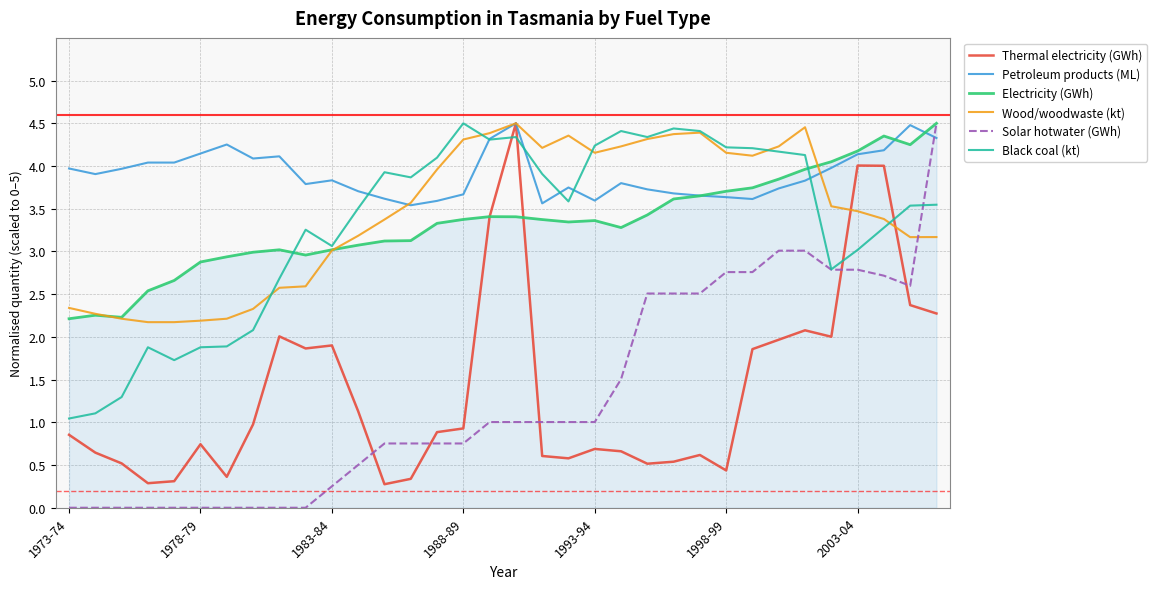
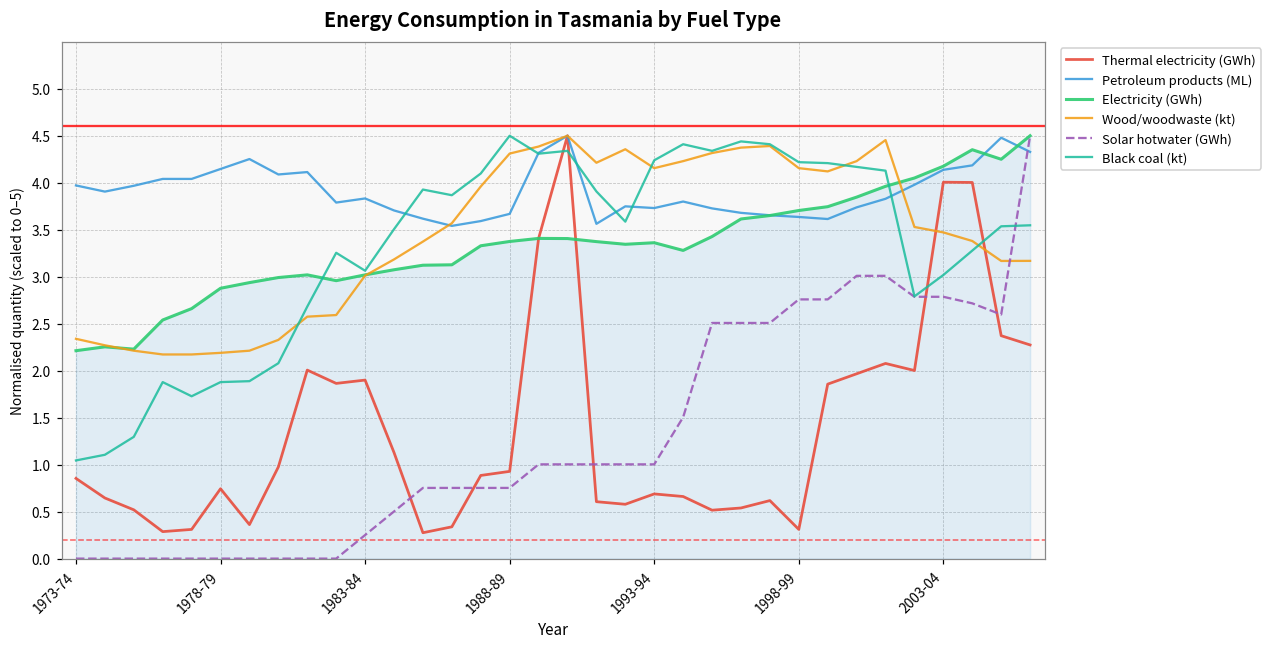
  {
    "Thermal electricity (GWh)": {
      "1973-74": 0.9,
      "1978-79": 0.7,
      "1983-84": 1.9,
      "1988-89": 0.9,
      "1993-94": 0.7,
-     "1998-99": 0.4,
+     "1998-99": 0.3,
      "2003-04": 4.0
    },
    "Petroleum products (ML)": {
      "1973-74": 4.0,
      "1978-79": 4.1,
      "1983-84": 3.8,
      "1988-89": 3.7,
-     "1993-94": 3.6,
+     "1993-94": 3.7,
      "1998-99": 3.6,
      "2003-04": 4.1
    },
    "Wood/woodwaste (kt)": {
      "1973-74": 2.3,
      "1978-79": 2.2,
      "1988-89": 4.3,
      "1993-94": 4.2,
      "1998-99": 4.2,
      "2003-04": 3.5
    },
    "Solar hotwater (GWh)": {
      "1973-74": 0.0,
      "1978-79": 0.0,
      "1983-84": 0.3,
      "1988-89": 0.8,
      "1993-94": 1.0,
      "1998-99": 2.8,
      "2003-04": 2.8
    }
  }
